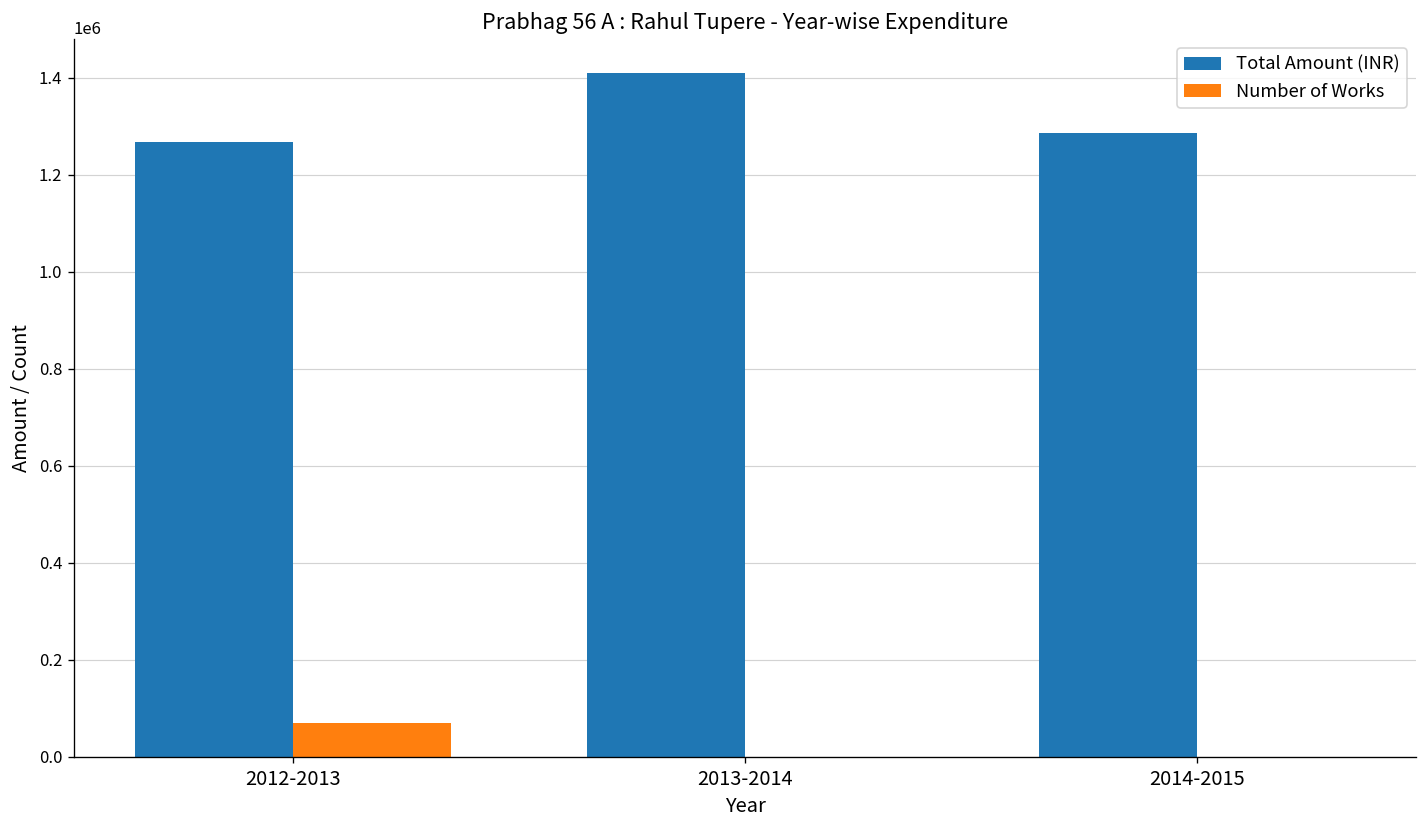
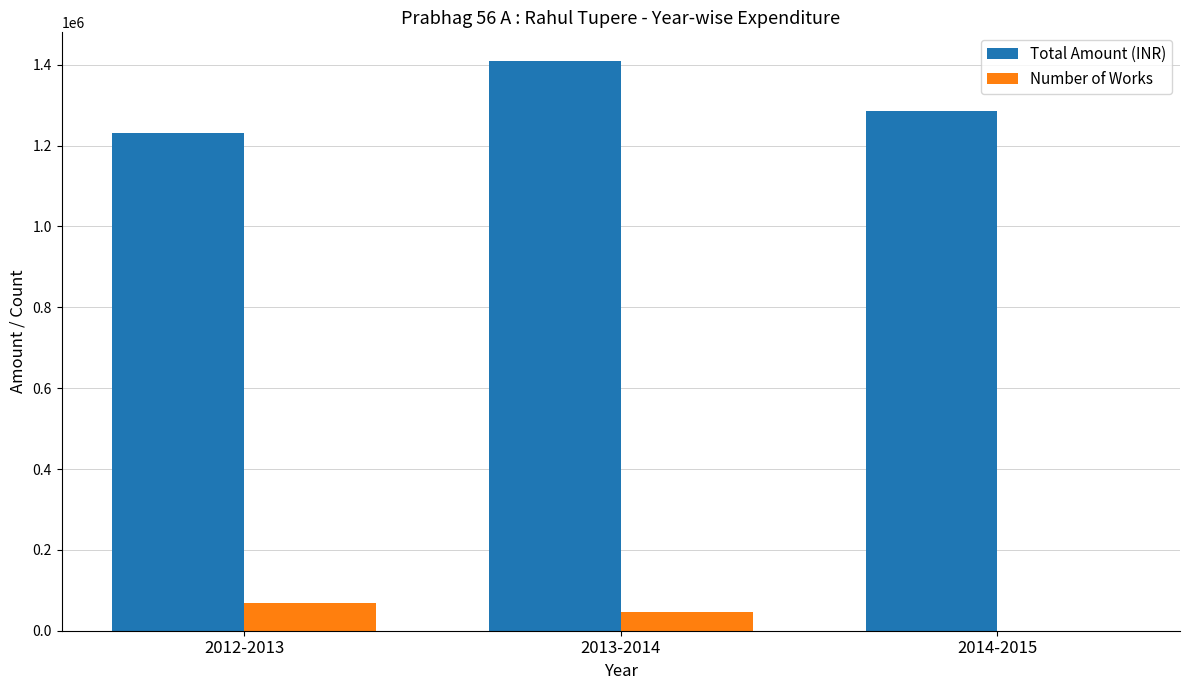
  {
    "Total Amount (INR)": {
-     "2012-2013": 1270000,
+     "2012-2013": 1230000,
      "2013-2014": 1410000,
      "2014-2015": 1290000
    },
    "Number of Works": {
      "2012-2013": 70000,
-     "2013-2014": 0
+     "2013-2014": 50000
    }
  }
